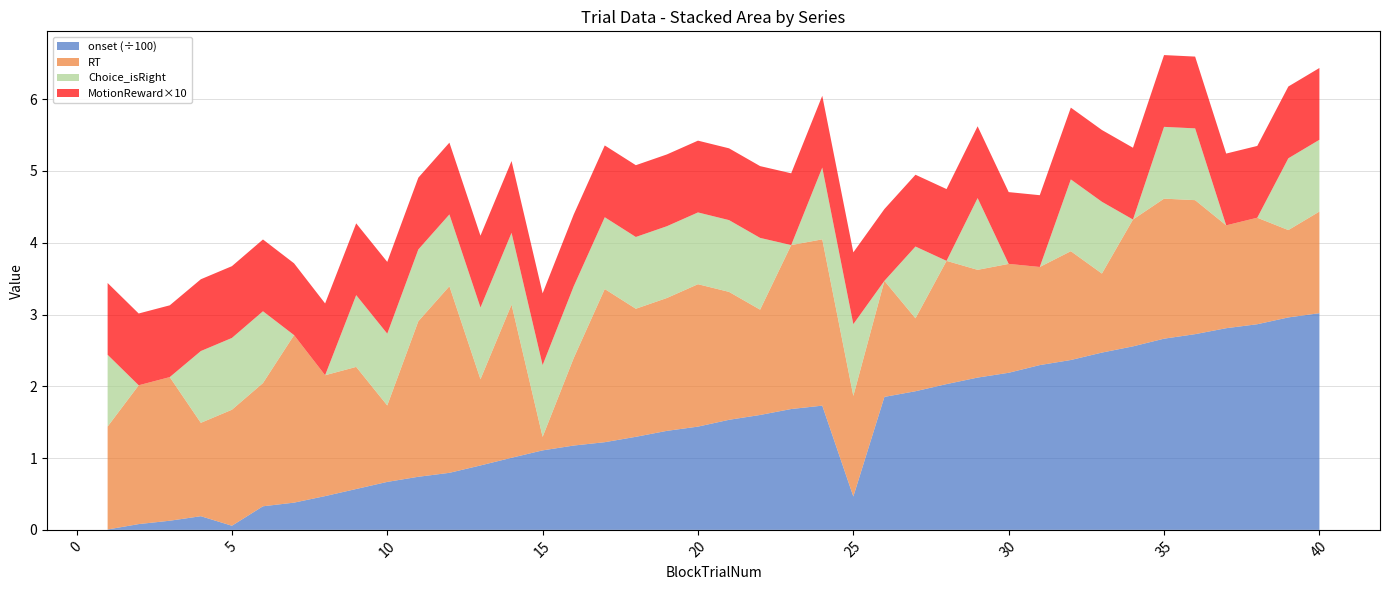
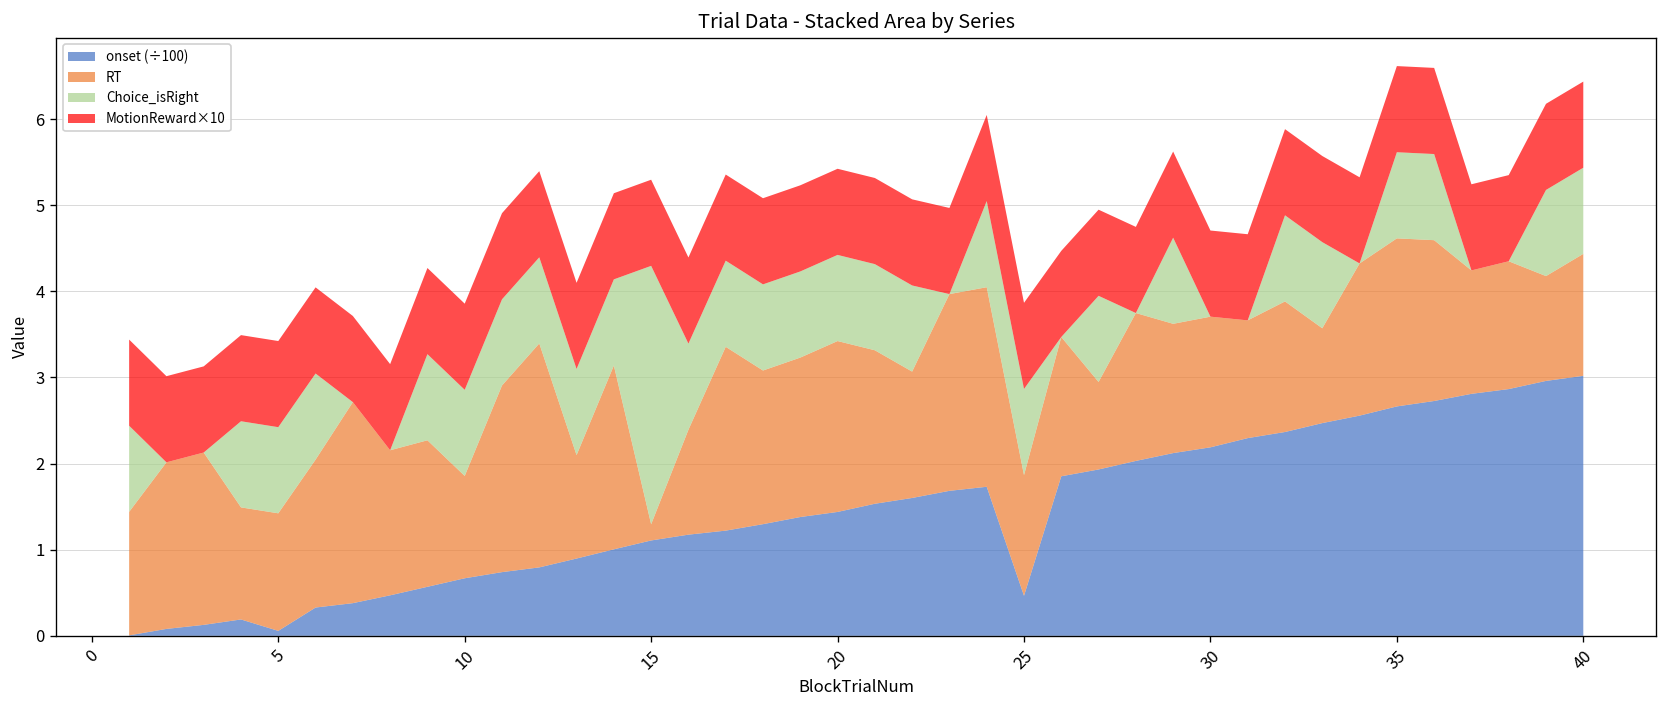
  {
    "onset (÷100)": {
      "5": 0.1,
      "10": 0.7,
      "15": 1.1,
      "20": 1.4,
      "25": 0.5,
      "30": 2.2,
      "35": 2.7,
      "40": 3.0
    },
    "RT": {
-     "5": 1.6,
-     "10": 1.1,
+     "5": 1.4,
+     "10": 1.2,
      "15": 0.2,
      "20": 2.0,
      "25": 1.4,
      "35": 2.0,
      "40": 1.4
    },
    "Choice_isRight": {
      "5": 1,
      "10": 1,
-     "15": 1,
+     "15": 3,
      "20": 1,
      "25": 1,
      "35": 1,
      "40": 1
    },
    "MotionReward×10": {
      "5": 1.0,
      "10": 1.0,
      "15": 1.0,
      "20": 1.0,
      "25": 1.0,
      "30": 1.0,
      "35": 1.0,
      "40": 1.0
    }
  }
